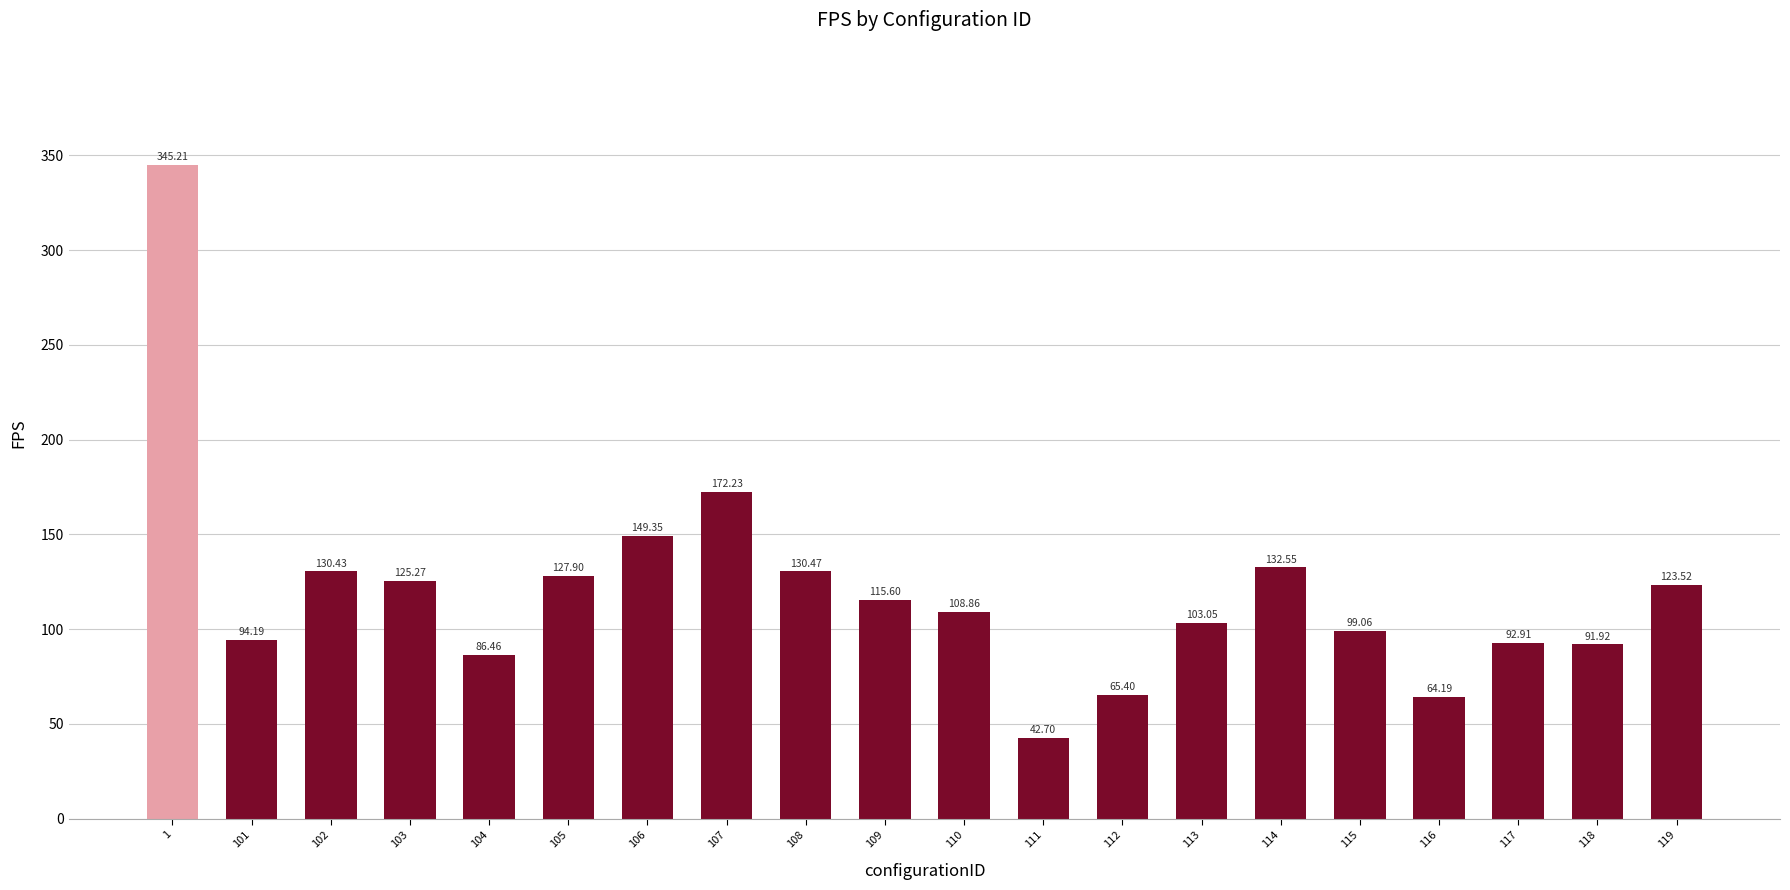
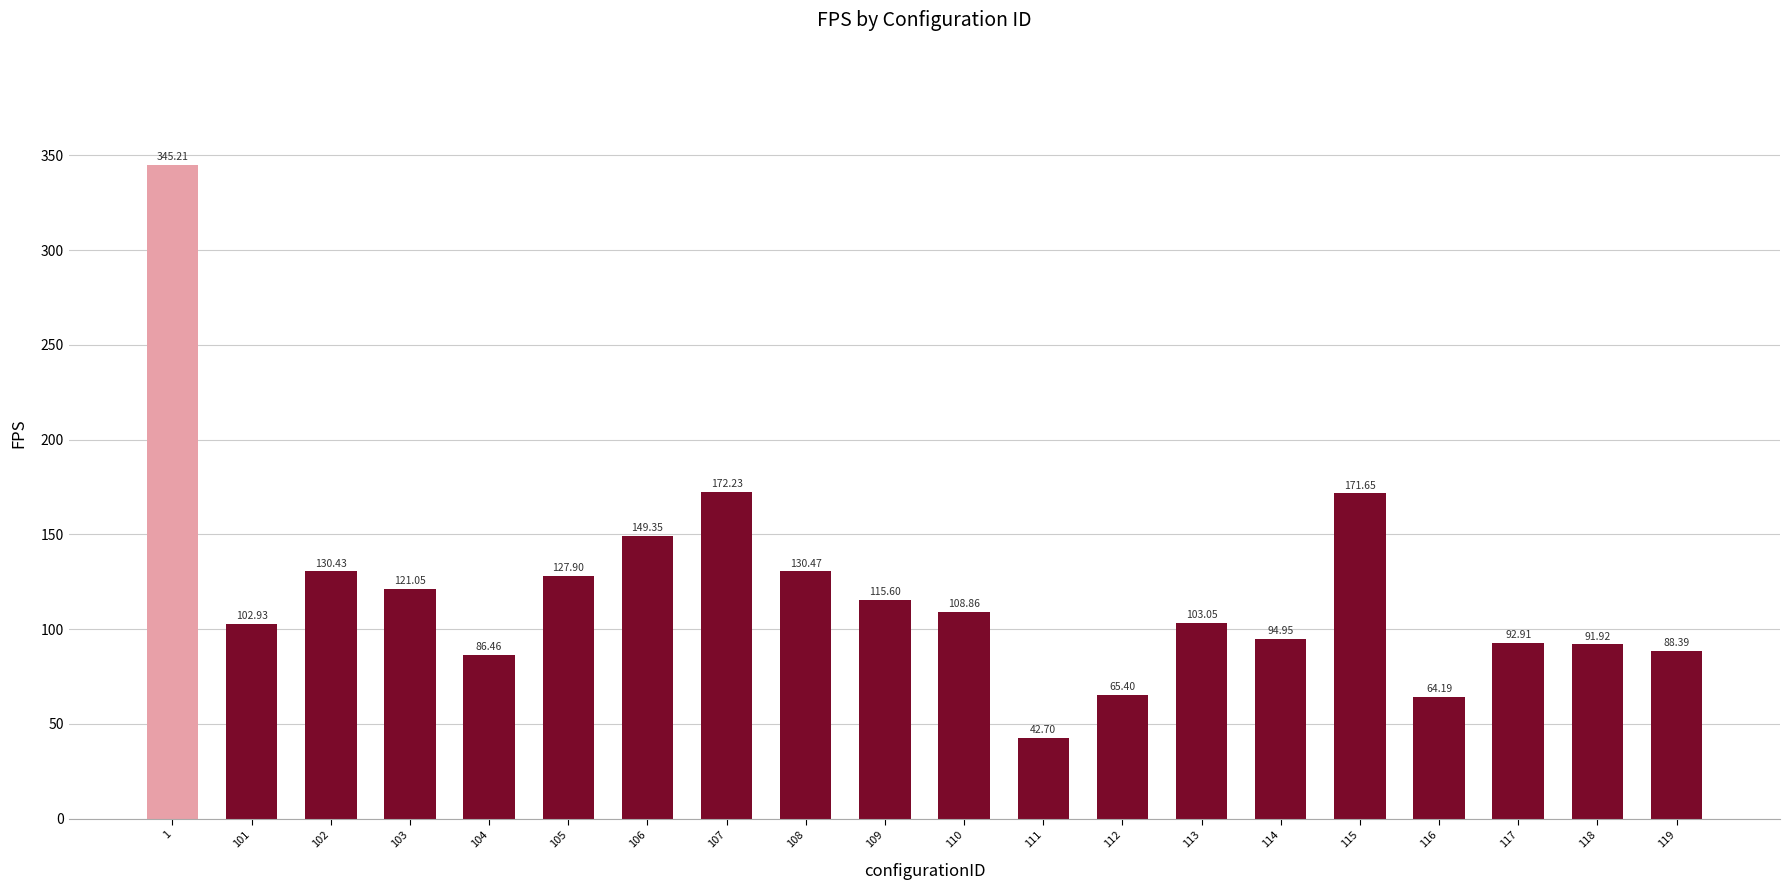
  {
    "1": 345.21,
-   "101": 94.19,
+   "101": 102.93,
    "102": 130.43,
-   "103": 125.27,
+   "103": 121.05,
    "104": 86.46,
    "105": 127.90,
    "106": 149.35,
    "107": 172.23,
    "108": 130.47,
    "109": 115.60,
    "110": 108.86,
    "111": 42.70,
    "112": 65.40,
    "113": 103.05,
-   "114": 132.55,
-   "115": 99.06,
+   "114": 94.95,
+   "115": 171.65,
    "116": 64.19,
    "117": 92.91,
    "118": 91.92,
-   "119": 123.52
+   "119": 88.39
  }
